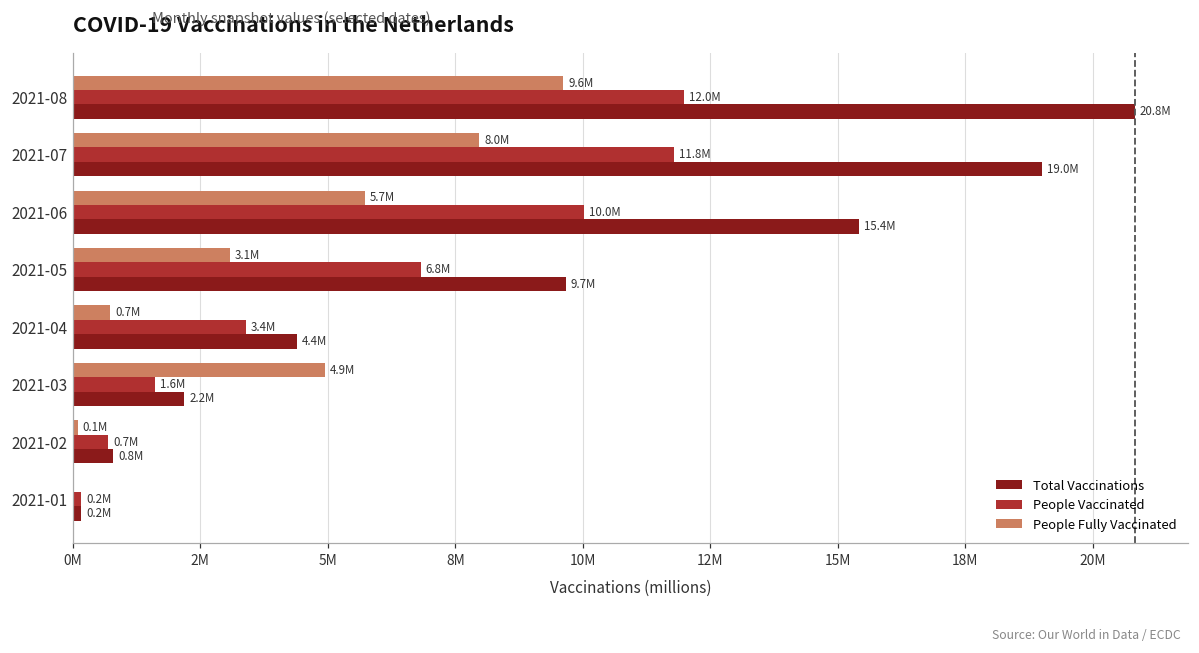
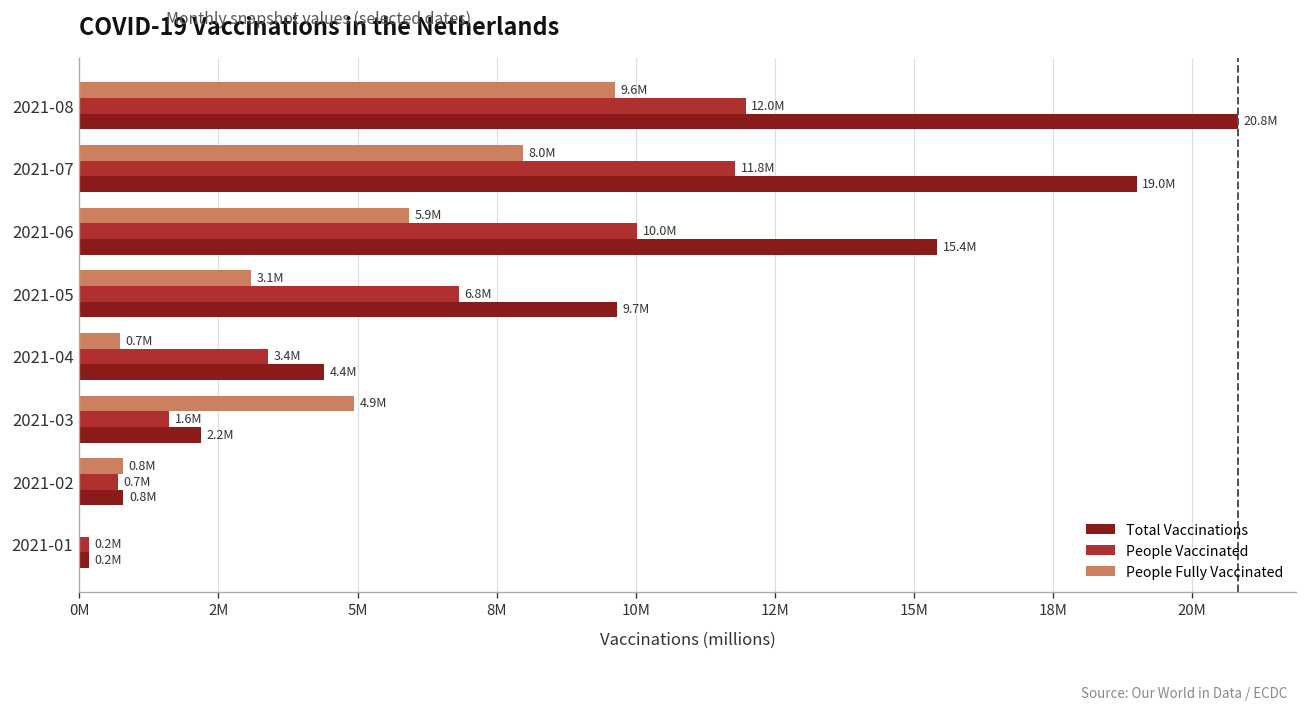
  {
    "People Fully Vaccinated": {
      "2021-08": "9.6M",
      "2021-07": "8.0M",
-     "2021-06": "5.7M",
+     "2021-06": "5.9M",
      "2021-05": "3.1M",
      "2021-04": "0.7M",
      "2021-03": "4.9M",
-     "2021-02": "0.1M"
+     "2021-02": "0.8M"
    }
  }
